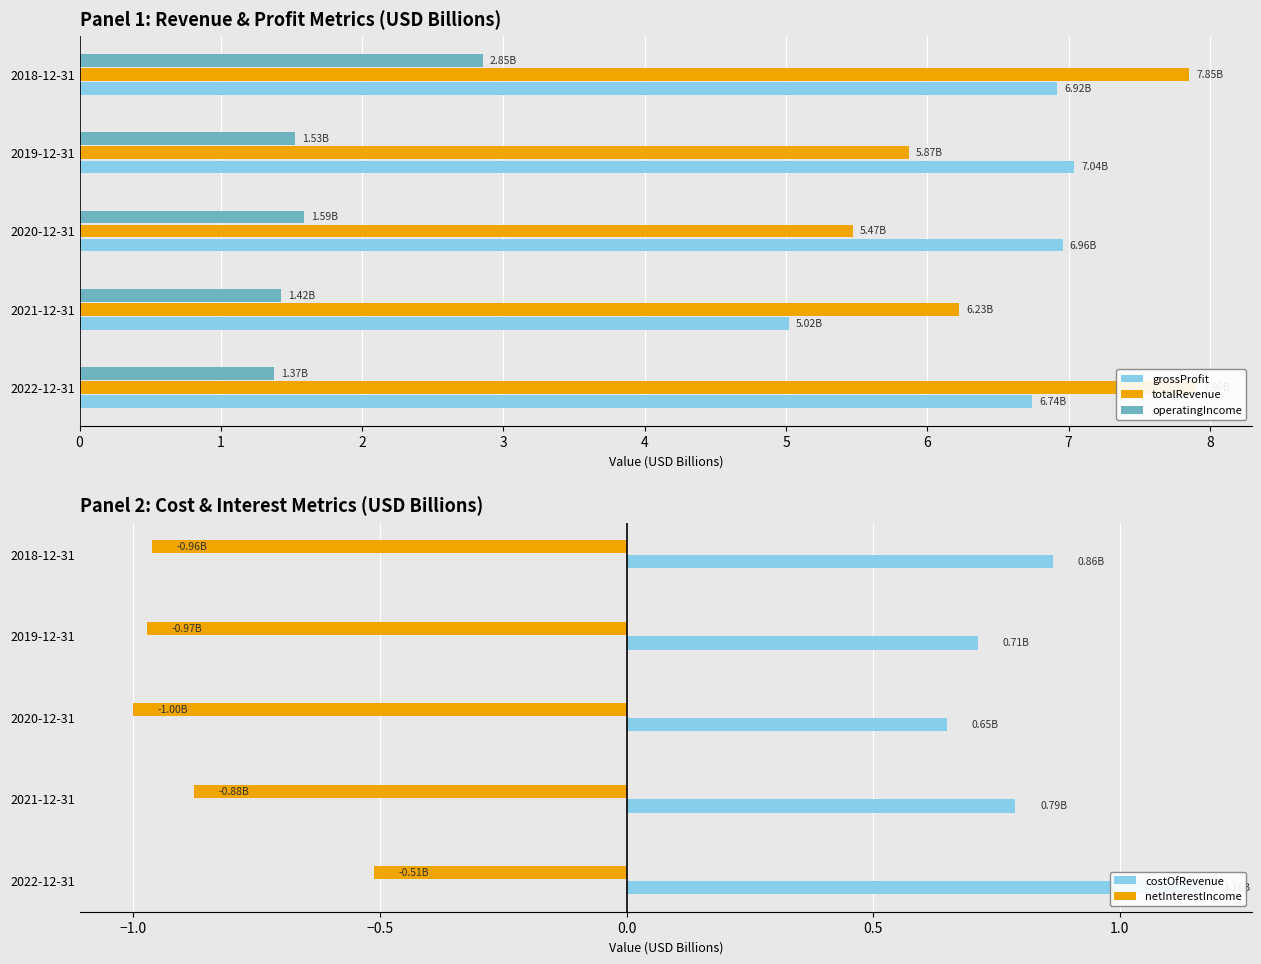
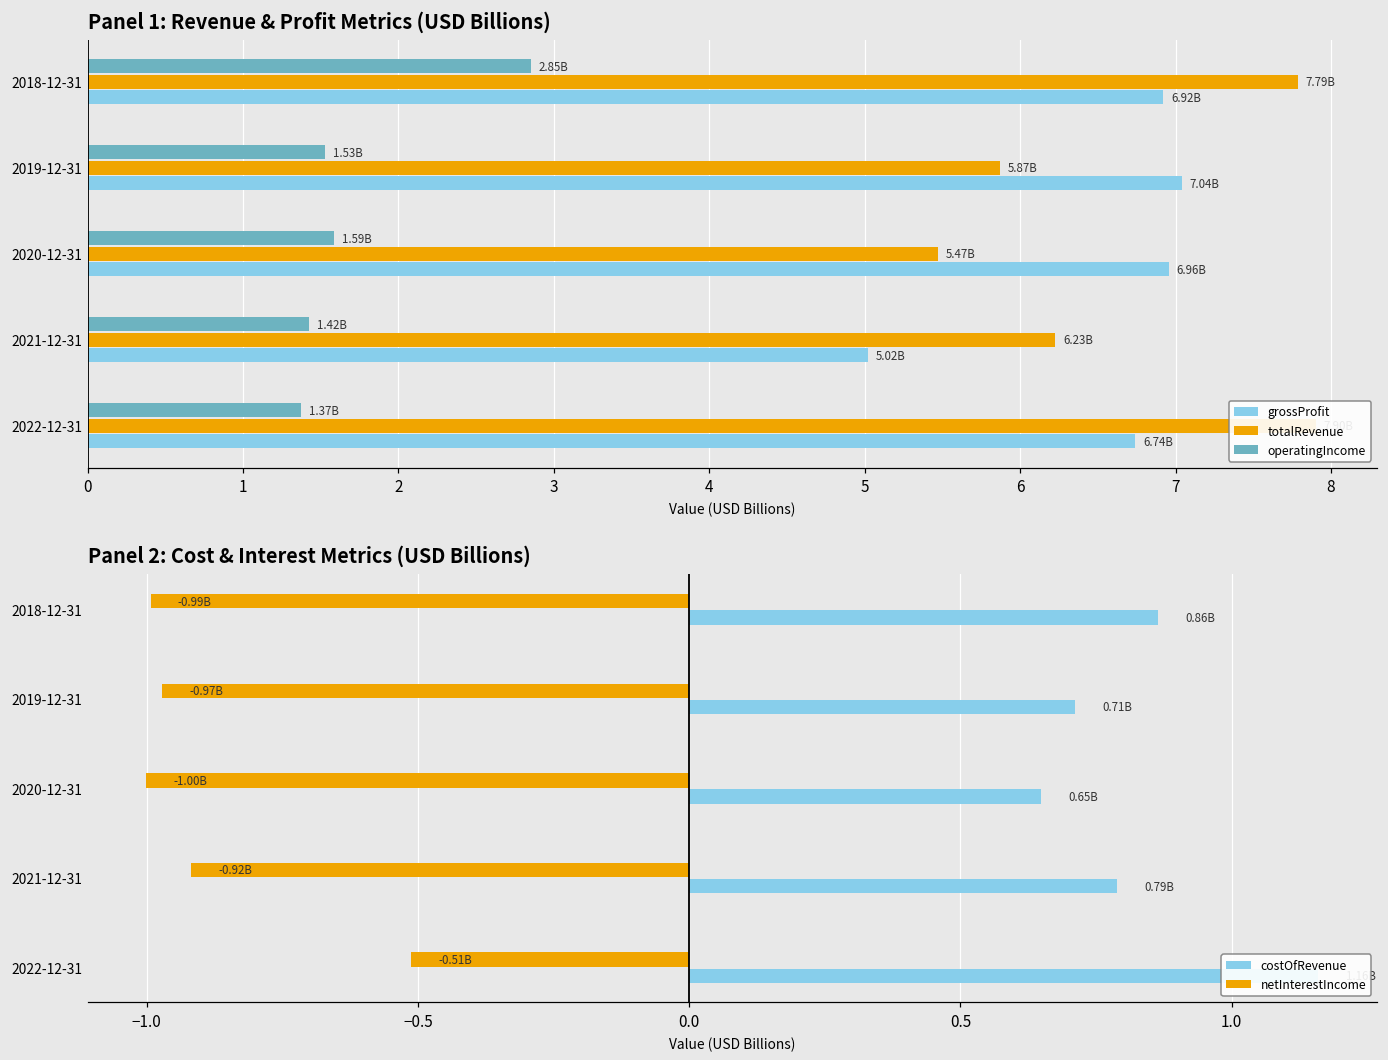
  {
    "Panel 1: Revenue & Profit Metrics (USD Billions)": {
      "totalRevenue": {
-       "2018-12-31": "7.85B",
+       "2018-12-31": "7.79B",
        "2019-12-31": "5.87B",
        "2020-12-31": "5.47B",
        "2021-12-31": "6.23B"
      }
    },
    "Panel 2: Cost & Interest Metrics (USD Billions)": {
      "costOfRevenue": {
        "2018-12-31": "0.86B",
        "2019-12-31": "0.71B",
        "2020-12-31": "0.65B",
        "2021-12-31": "0.79B"
      },
      "netInterestIncome": {
-       "2018-12-31": "-0.96B",
+       "2018-12-31": "-0.99B",
        "2019-12-31": "-0.97B",
        "2020-12-31": "-1.00B",
-       "2021-12-31": "-0.88B",
+       "2021-12-31": "-0.92B",
        "2022-12-31": "-0.51B"
      }
    }
  }
